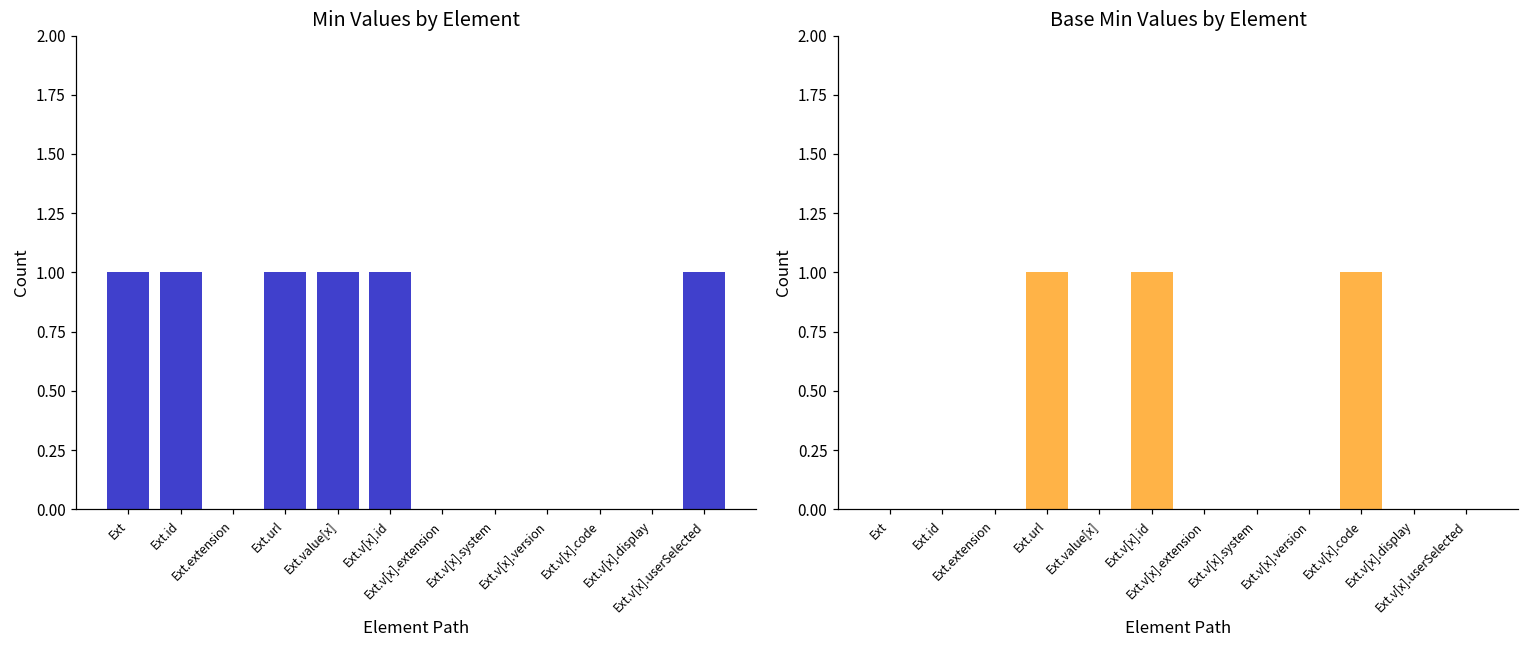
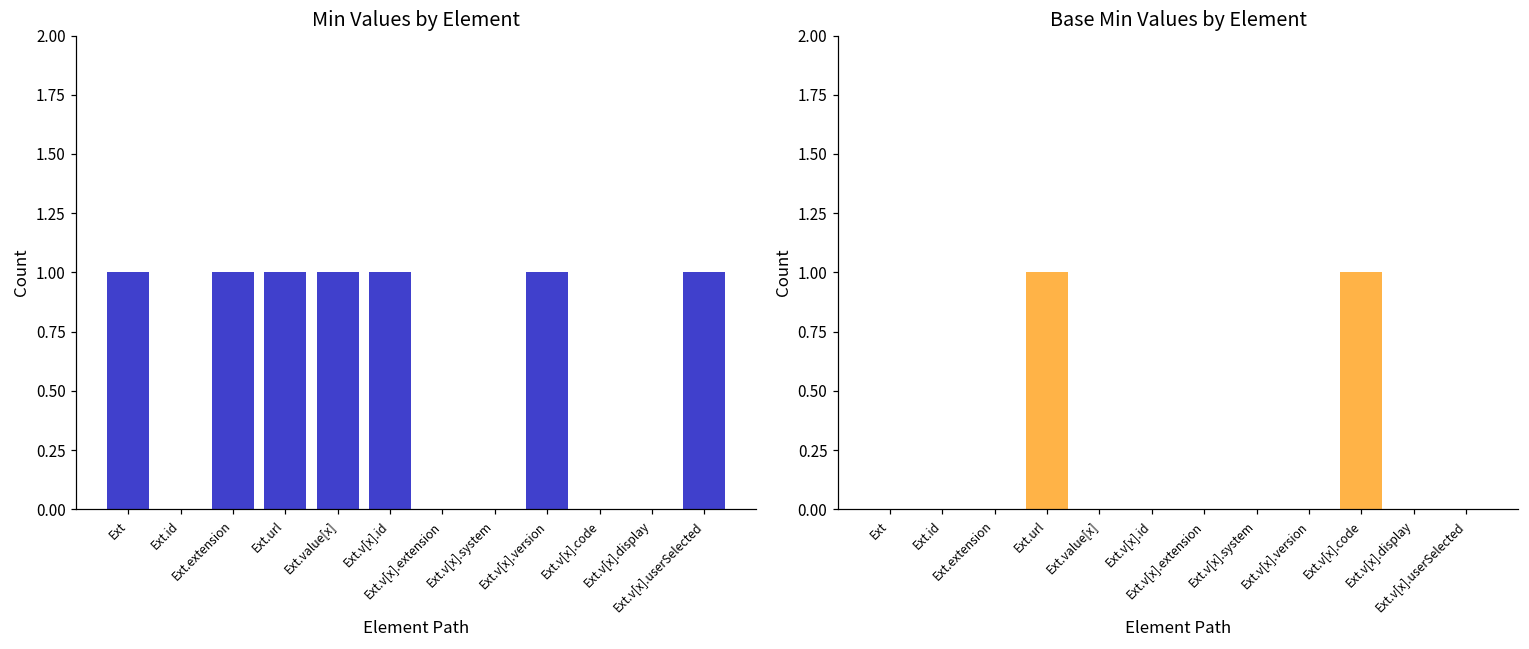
  {
    "Min Values by Element": {
      "Ext": 1,
-     "Ext.id": 1,
-     "Ext.extension": 0,
+     "Ext.id": 0,
+     "Ext.extension": 1,
      "Ext.url": 1,
      "Ext.value[x]": 1,
      "Ext.v[x].id": 1,
      "Ext.v[x].extension": 0,
      "Ext.v[x].system": 0,
-     "Ext.v[x].version": 0,
+     "Ext.v[x].version": 1,
      "Ext.v[x].code": 0,
      "Ext.v[x].display": 0,
      "Ext.v[x].userSelected": 1
    },
    "Base Min Values by Element": {
      "Ext": 0,
      "Ext.id": 0,
      "Ext.extension": 0,
      "Ext.url": 1,
      "Ext.value[x]": 0,
-     "Ext.v[x].id": 1,
+     "Ext.v[x].id": 0,
      "Ext.v[x].extension": 0,
      "Ext.v[x].system": 0,
      "Ext.v[x].version": 0,
      "Ext.v[x].code": 1,
      "Ext.v[x].display": 0,
      "Ext.v[x].userSelected": 0
    }
  }
